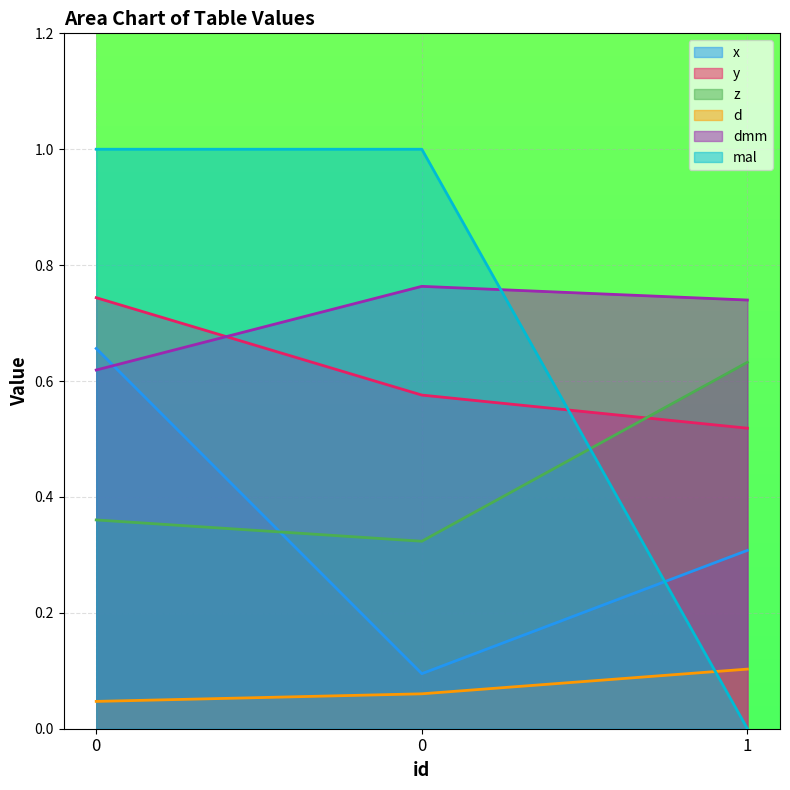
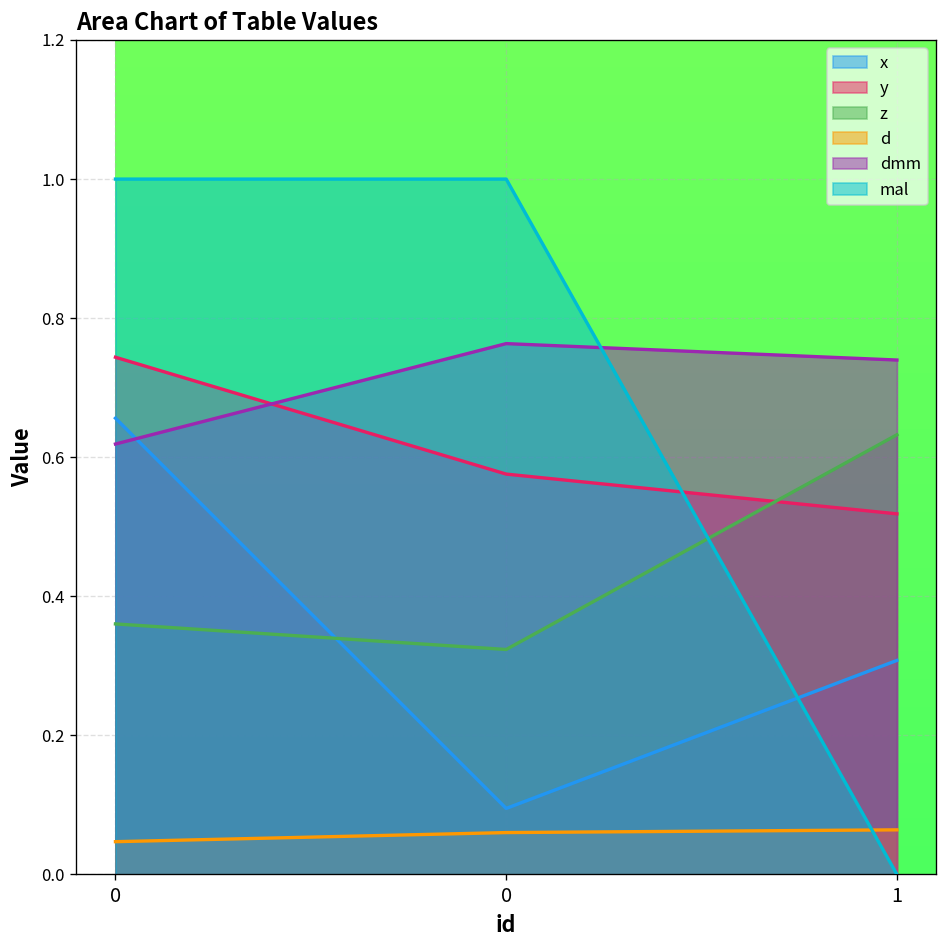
  {
    "y": {
      "1": 0.52
    },
    "z": {
      "1": 0.63
    },
    "d": {
-     "1": 0.10
+     "1": 0.06
    },
    "dmm": {
      "1": 0.74
    }
  }
